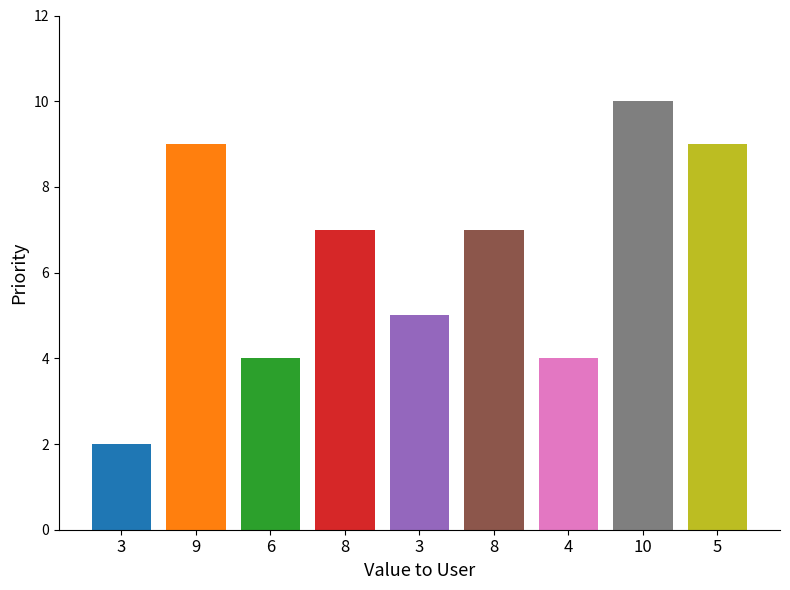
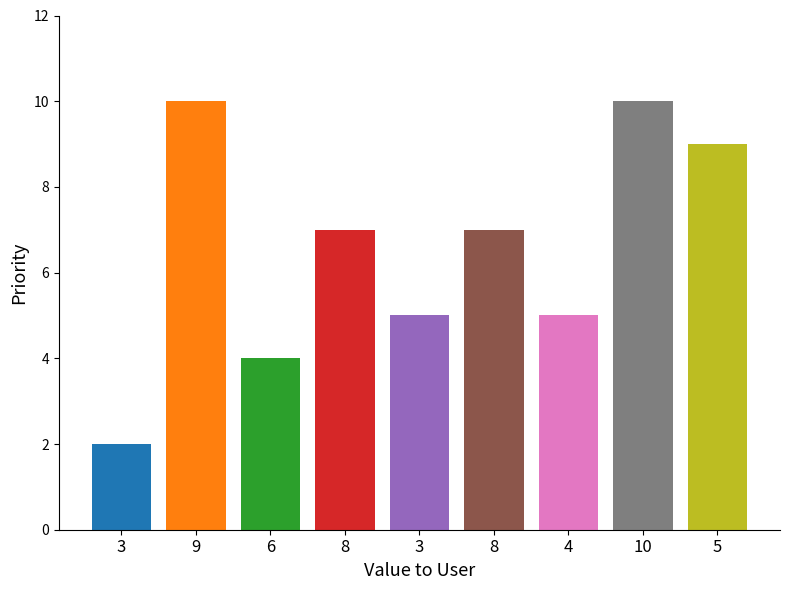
  {
-   "9": 9,
+   "9": 10,
    "6": 4,
-   "4": 4,
+   "4": 5,
    "10": 10,
    "5": 9
  }
